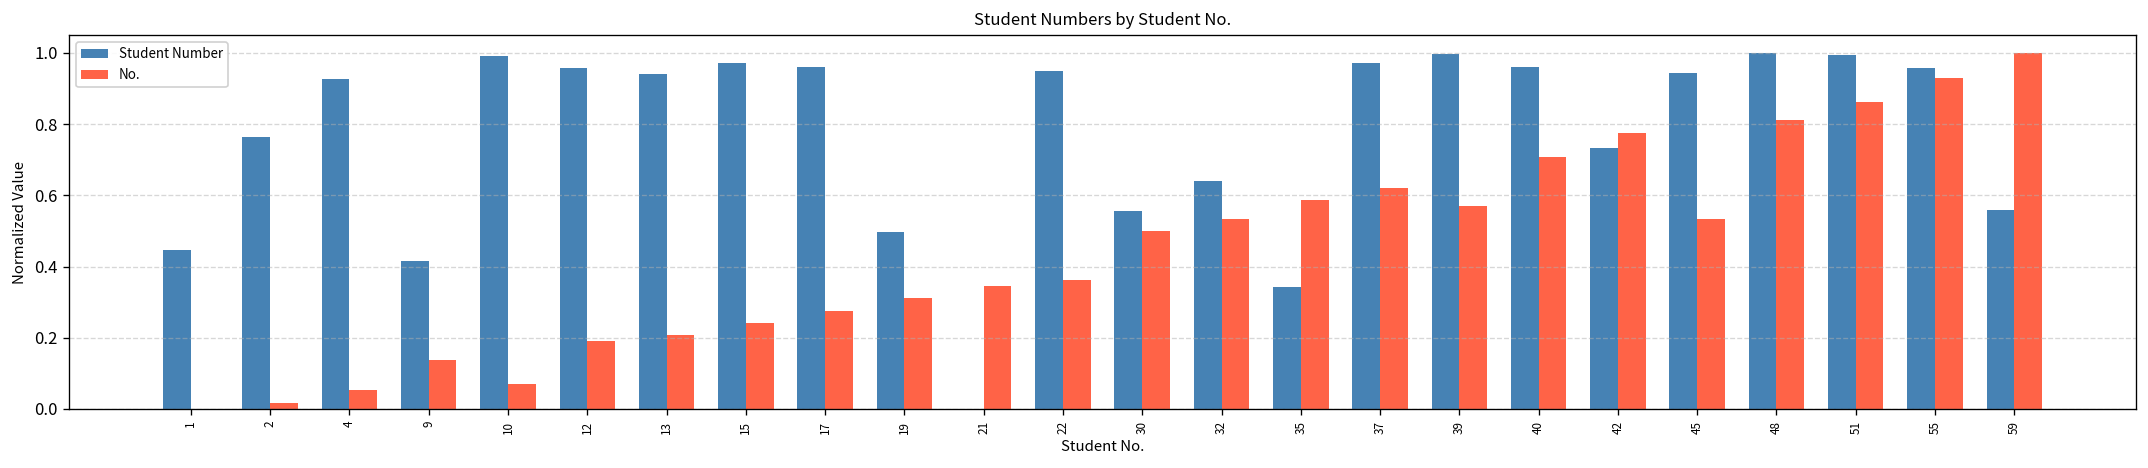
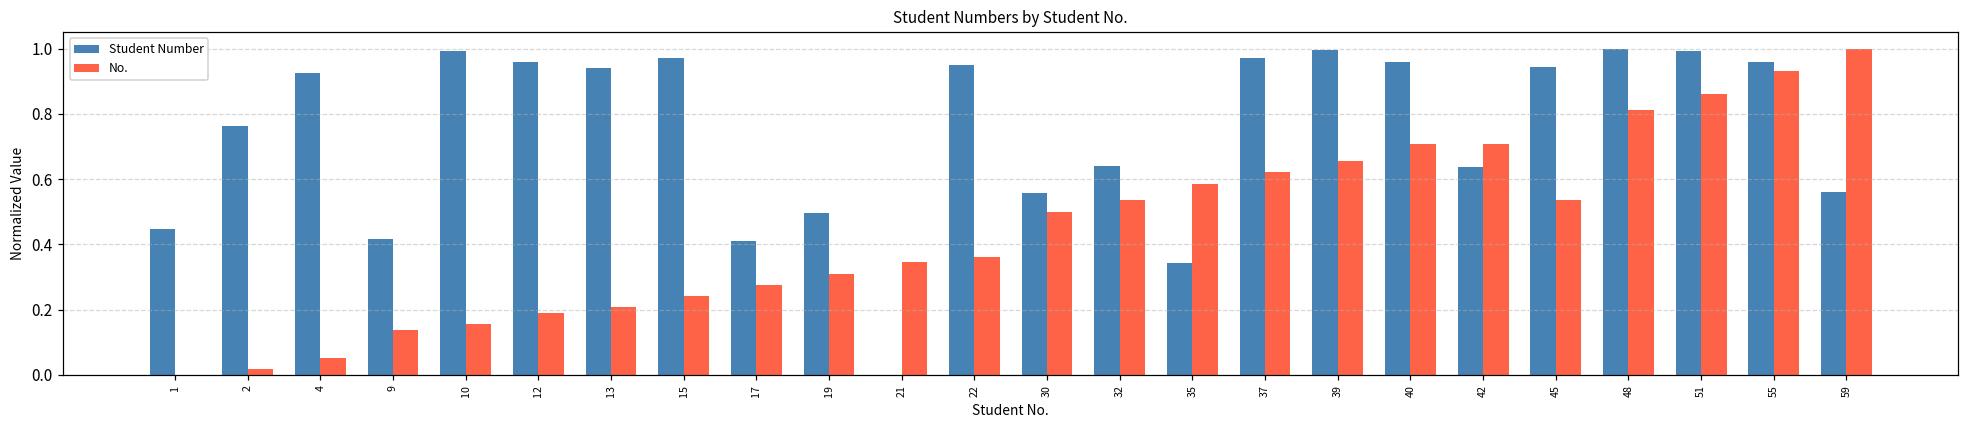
  {
    "Student Number": {
      "1": 0.45,
      "2": 0.76,
      "4": 0.93,
      "9": 0.42,
      "10": 0.99,
      "12": 0.96,
      "13": 0.94,
      "15": 0.97,
-     "17": 0.96,
+     "17": 0.41,
      "19": 0.50,
      "21": 0.00,
      "22": 0.95,
      "30": 0.56,
      "32": 0.64,
      "35": 0.34,
      "37": 0.97,
      "39": 1.00,
      "40": 0.96,
-     "42": 0.73,
+     "42": 0.64,
      "45": 0.94,
      "48": 1.00,
      "51": 0.99,
      "55": 0.96,
      "59": 0.56
    },
    "No.": {
      "1": 0.00,
      "2": 0.02,
      "4": 0.05,
      "9": 0.14,
-     "10": 0.07,
+     "10": 0.16,
      "12": 0.19,
      "13": 0.21,
      "15": 0.24,
      "17": 0.28,
      "19": 0.31,
      "21": 0.34,
      "22": 0.36,
      "30": 0.50,
      "32": 0.53,
      "35": 0.59,
      "37": 0.62,
-     "39": 0.57,
+     "39": 0.66,
      "40": 0.71,
-     "42": 0.78,
+     "42": 0.71,
      "45": 0.53,
      "48": 0.81,
      "51": 0.86,
      "55": 0.93,
      "59": 1.00
    }
  }
